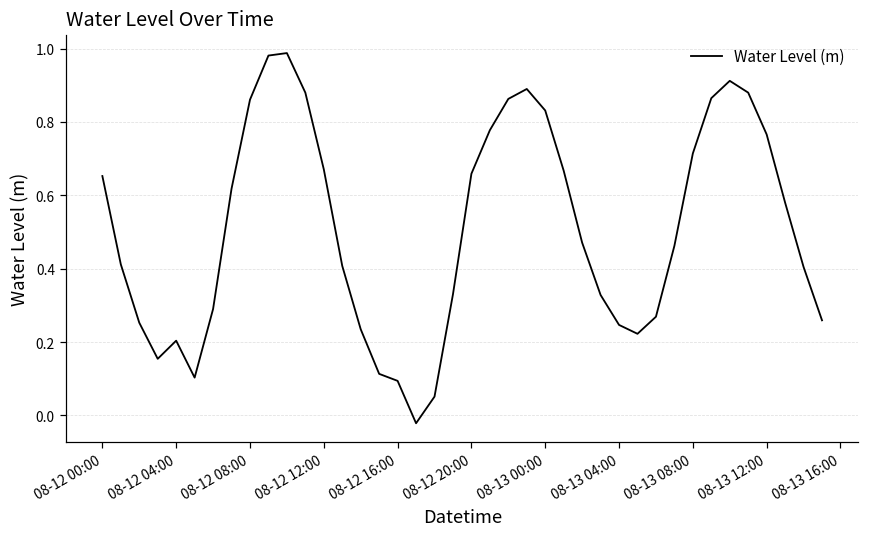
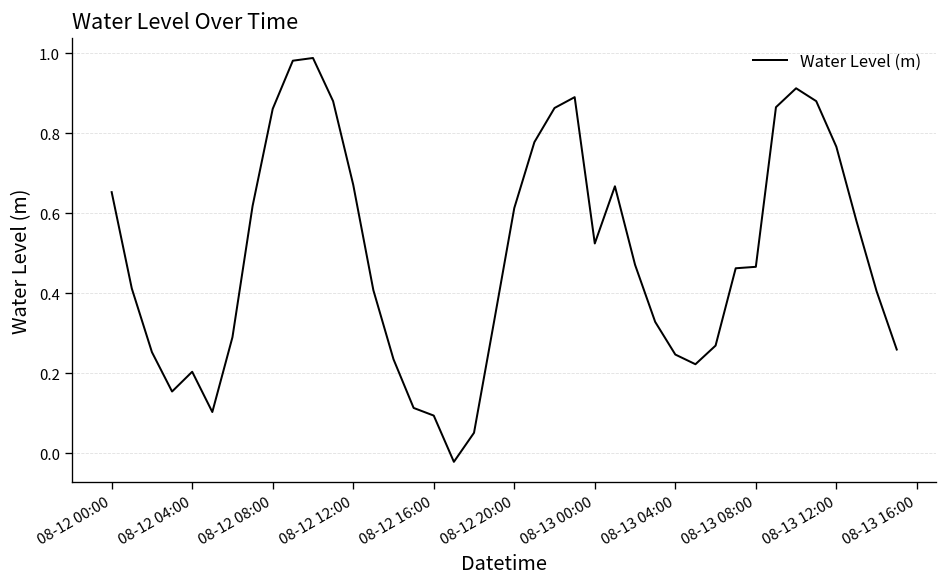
  {
    "08-12 00:00": 0.65,
    "08-12 04:00": 0.20,
    "08-12 08:00": 0.86,
    "08-12 12:00": 0.67,
    "08-12 16:00": 0.09,
-   "08-12 20:00": 0.66,
-   "08-13 00:00": 0.83,
+   "08-12 20:00": 0.61,
+   "08-13 00:00": 0.52,
    "08-13 04:00": 0.25,
-   "08-13 08:00": 0.71,
+   "08-13 08:00": 0.47,
    "08-13 12:00": 0.77
  }
